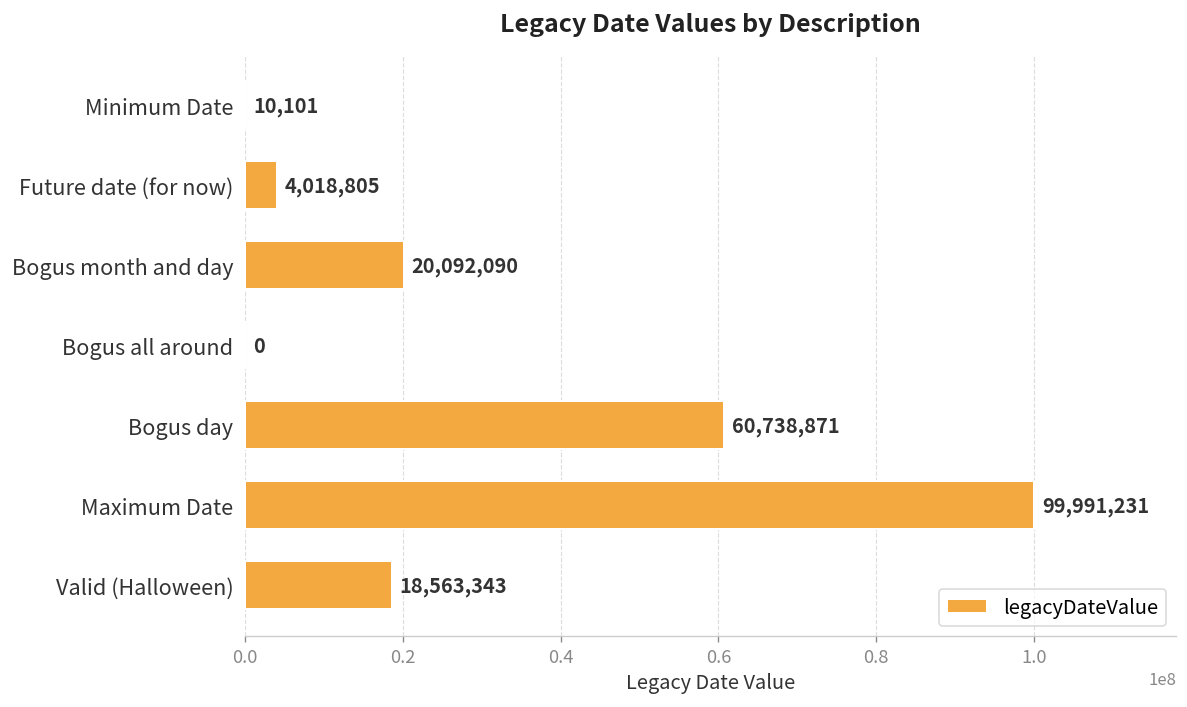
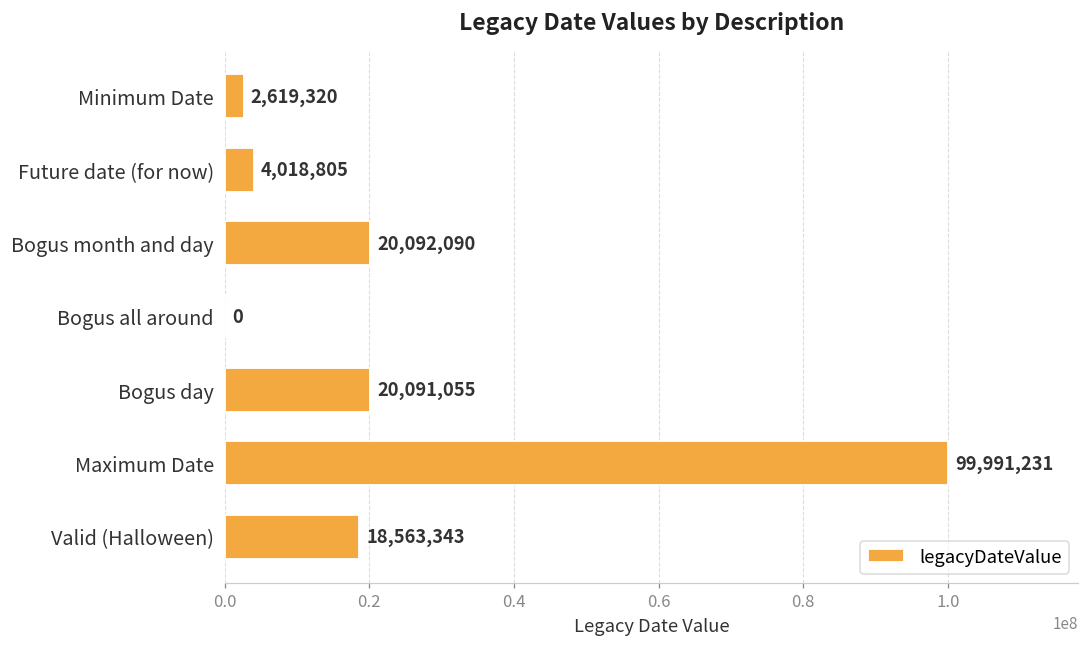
  {
-   "Minimum Date": "10,101",
+   "Minimum Date": "2,619,320",
    "Future date (for now)": "4,018,805",
    "Bogus month and day": "20,092,090",
    "Bogus all around": "0",
-   "Bogus day": "60,738,871",
+   "Bogus day": "20,091,055",
    "Maximum Date": "99,991,231",
    "Valid (Halloween)": "18,563,343"
  }
